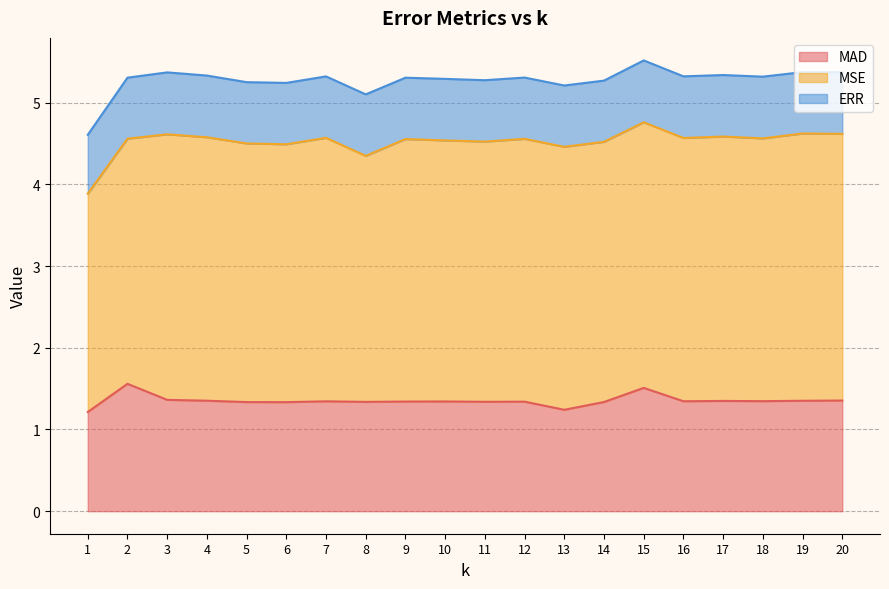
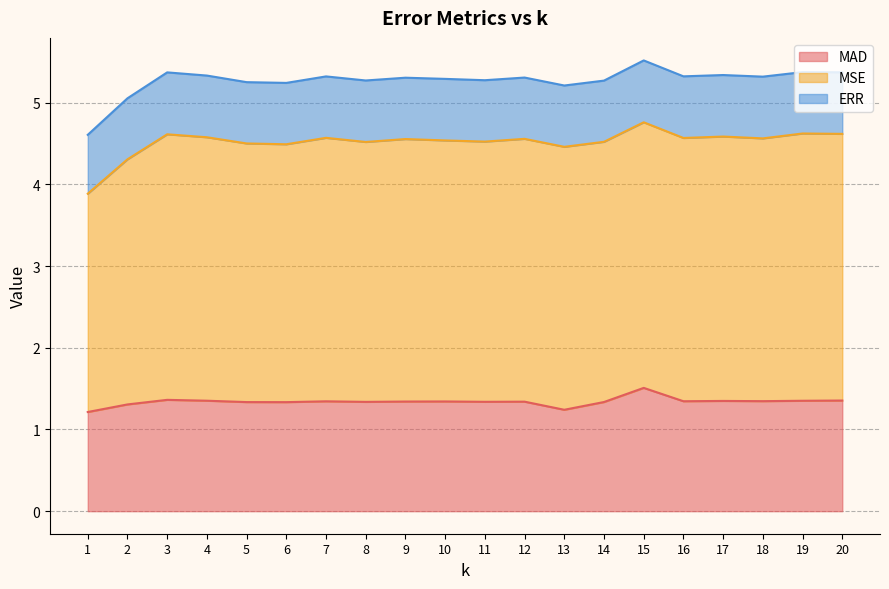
  {
    "MAD": {
      "1": 1.2,
-     "2": 1.6,
+     "2": 1.3,
      "3": 1.4,
      "4": 1.4,
      "5": 1.3,
      "6": 1.3,
      "7": 1.3,
      "8": 1.3,
      "9": 1.3,
      "10": 1.3,
      "11": 1.3,
      "12": 1.3,
      "13": 1.2,
      "14": 1.3,
      "15": 1.5,
      "16": 1.3,
      "17": 1.3,
      "18": 1.3,
      "19": 1.4,
      "20": 1.4
    },
    "MSE": {
      "1": 2.7,
      "2": 3.0,
      "3": 3.2,
      "4": 3.2,
      "5": 3.2,
      "6": 3.2,
      "7": 3.2,
-     "8": 3.0,
+     "8": 3.2,
      "9": 3.2,
      "10": 3.2,
      "11": 3.2,
      "12": 3.2,
      "13": 3.2,
      "14": 3.2,
      "15": 3.3,
      "16": 3.2,
      "17": 3.2,
      "18": 3.2,
      "19": 3.3,
      "20": 3.3
    },
    "ERR": {
      "1": 0.7,
      "2": 0.7,
      "3": 0.8,
      "4": 0.8,
      "5": 0.8,
      "6": 0.8,
      "7": 0.8,
      "8": 0.8,
      "9": 0.8,
      "10": 0.8,
      "11": 0.8,
      "12": 0.8,
      "13": 0.8,
      "14": 0.7,
      "15": 0.8,
      "16": 0.8,
      "17": 0.8,
      "18": 0.8
    }
  }
